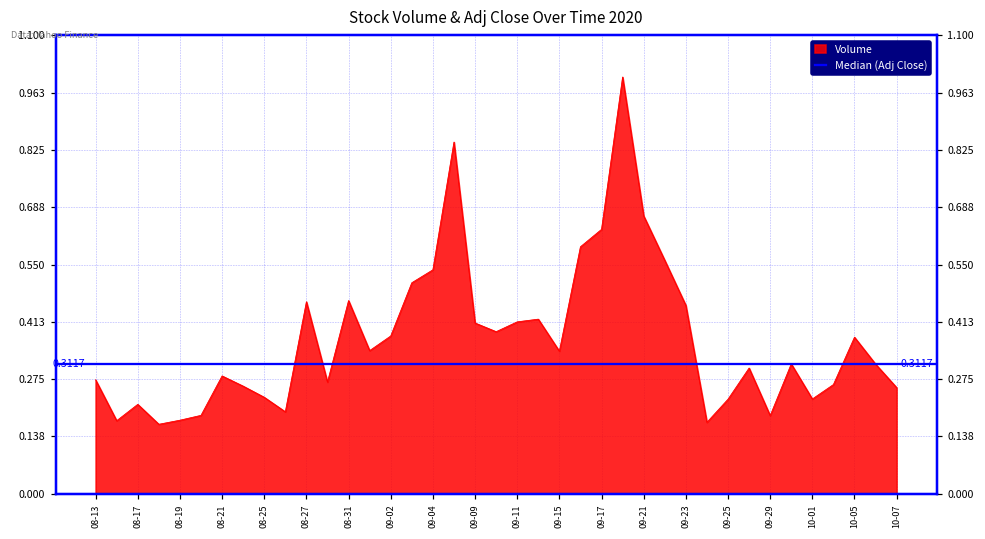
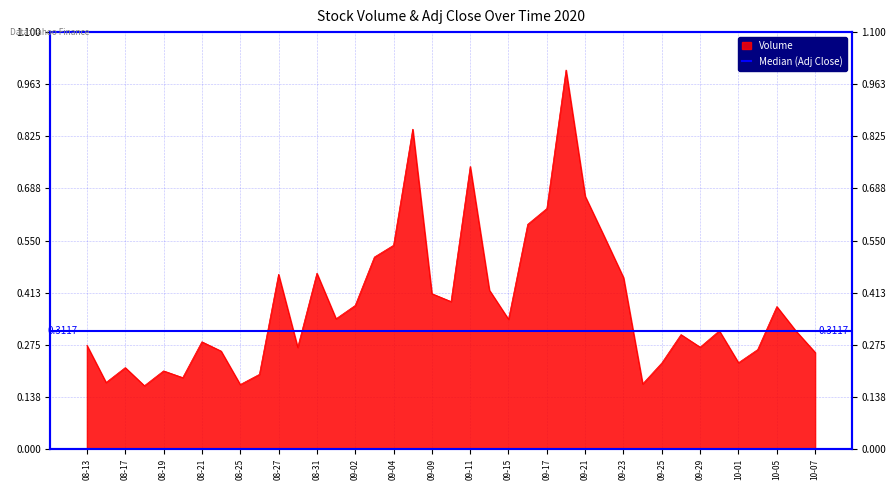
  {
    "08-17": 0.21,
-   "08-19": 0.18,
+   "08-19": 0.21,
    "08-21": 0.28,
-   "08-25": 0.23,
+   "08-25": 0.17,
    "08-27": 0.46,
    "08-31": 0.46,
    "09-02": 0.38,
    "09-04": 0.54,
    "09-09": 0.41,
-   "09-11": 0.41,
+   "09-11": 0.75,
    "09-15": 0.34,
    "09-17": 0.63,
    "09-21": 0.67,
    "09-23": 0.45,
    "09-25": 0.23,
-   "09-29": 0.19,
+   "09-29": 0.27,
    "10-01": 0.23,
    "10-05": 0.38
  }
